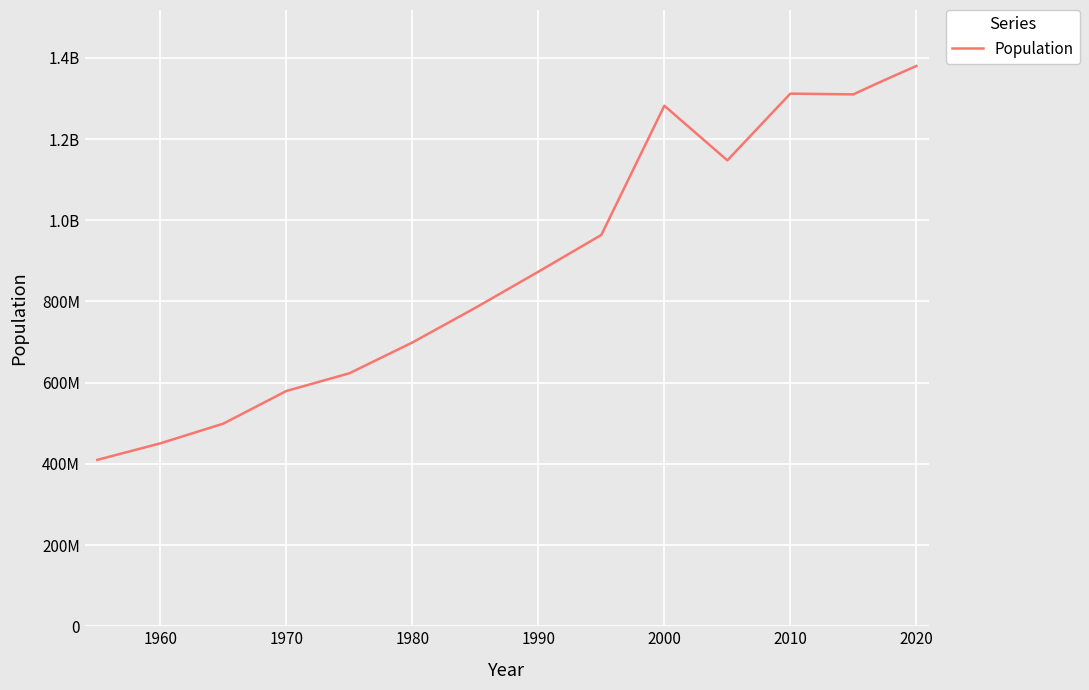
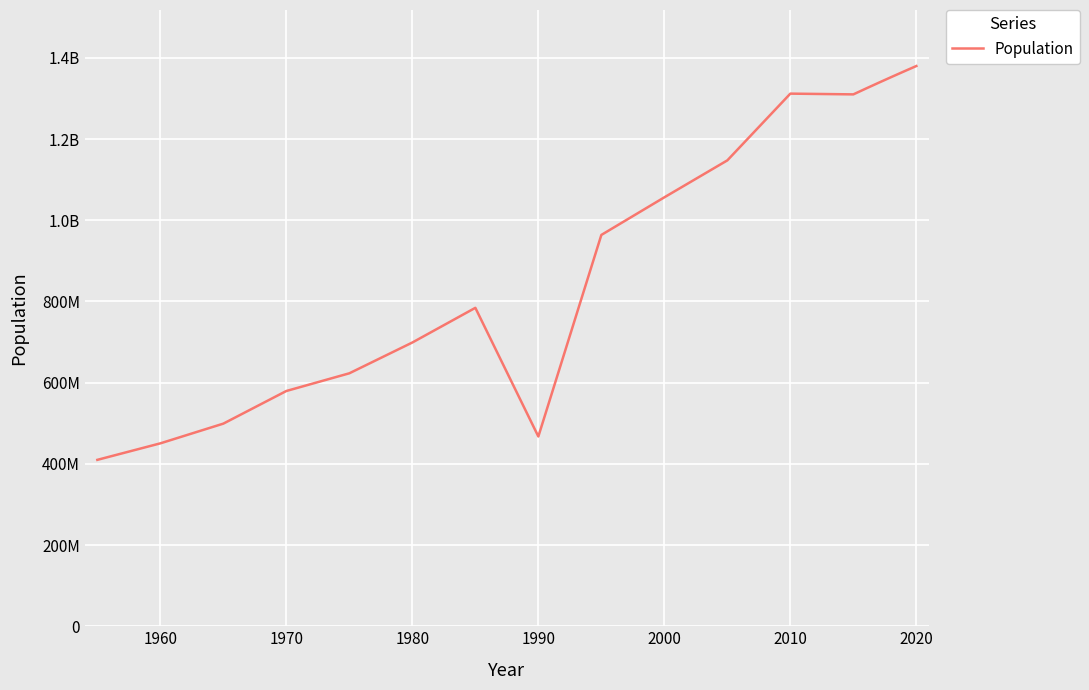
  {
    "1960": 450000000,
    "1970": 580000000,
    "1980": 700000000,
-   "1990": 870000000,
-   "2000": 1280000000,
+   "1990": 470000000,
+   "2000": 1060000000,
    "2010": 1310000000,
    "2020": 1380000000
  }
